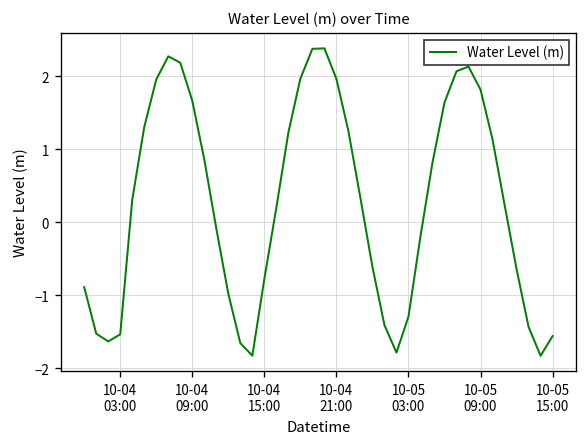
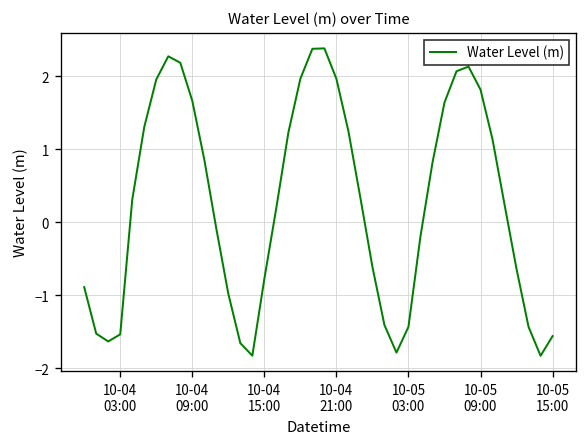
  {
    "10-04 03:00": -1.5,
    "10-04 09:00": 1.7,
    "10-04 15:00": -0.8,
    "10-04 21:00": 2.0,
-   "10-05 03:00": -1.3,
+   "10-05 03:00": -1.4,
    "10-05 09:00": 1.8,
    "10-05 15:00": -1.6
  }
